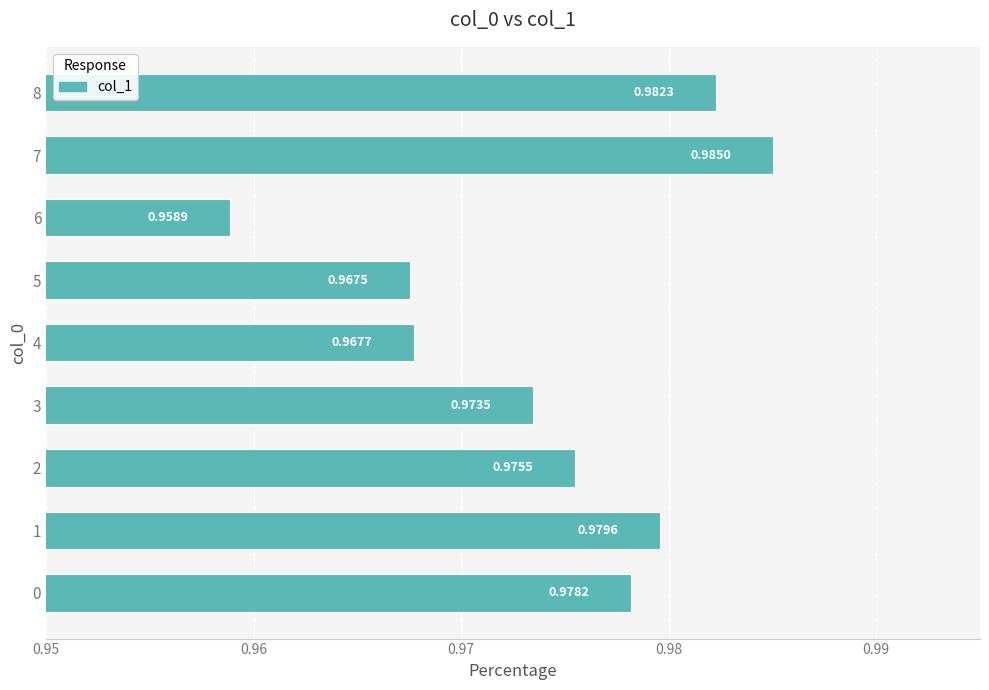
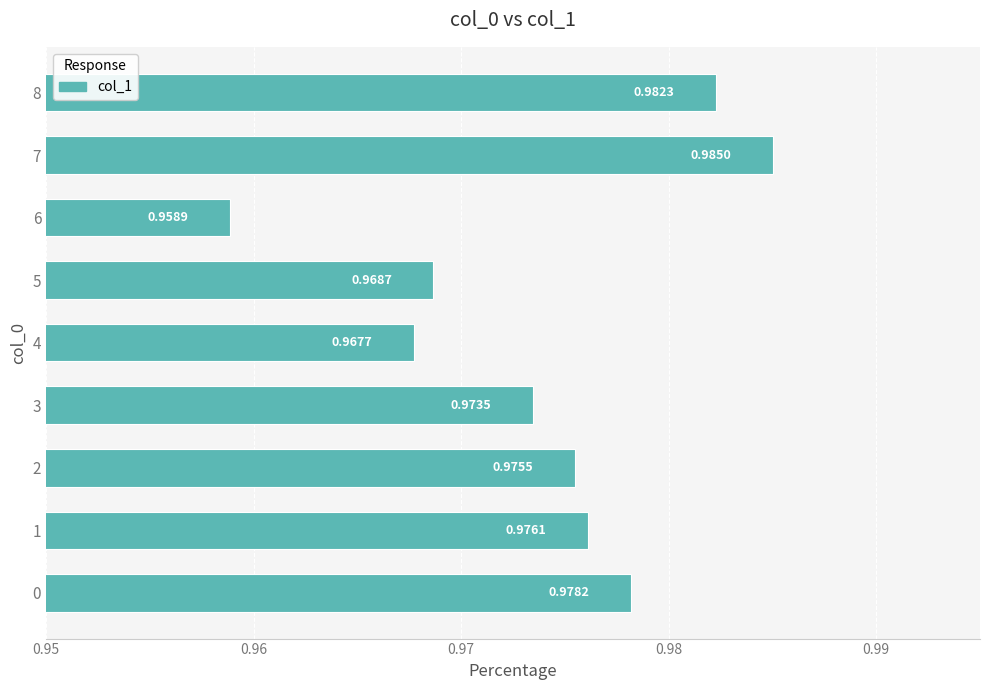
  {
    "8": 0.9823,
    "7": 0.9850,
    "6": 0.9589,
-   "5": 0.9675,
+   "5": 0.9687,
    "4": 0.9677,
    "3": 0.9735,
    "2": 0.9755,
-   "1": 0.9796,
+   "1": 0.9761,
    "0": 0.9782
  }
